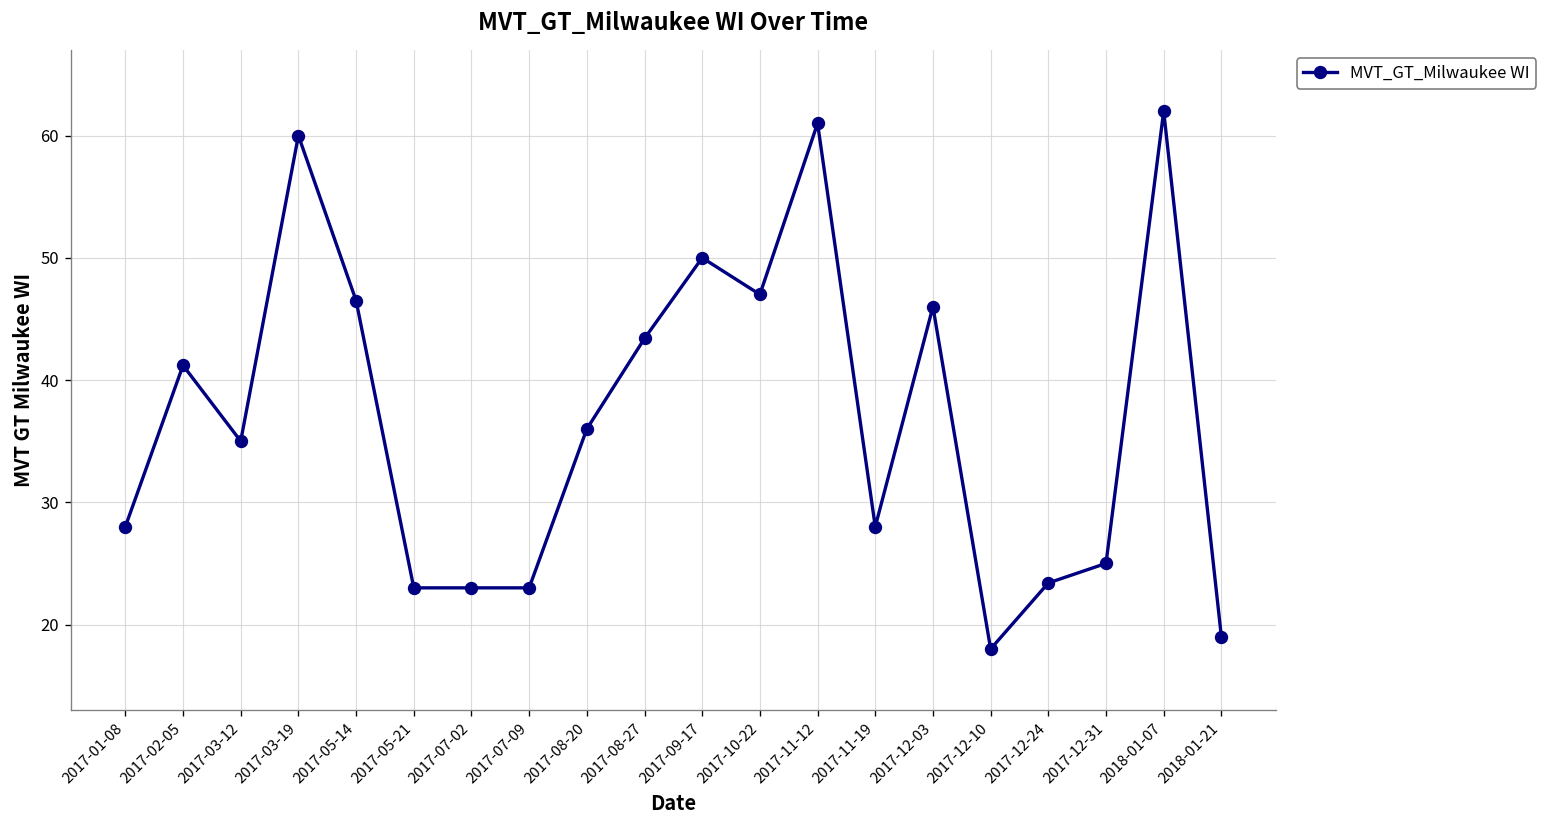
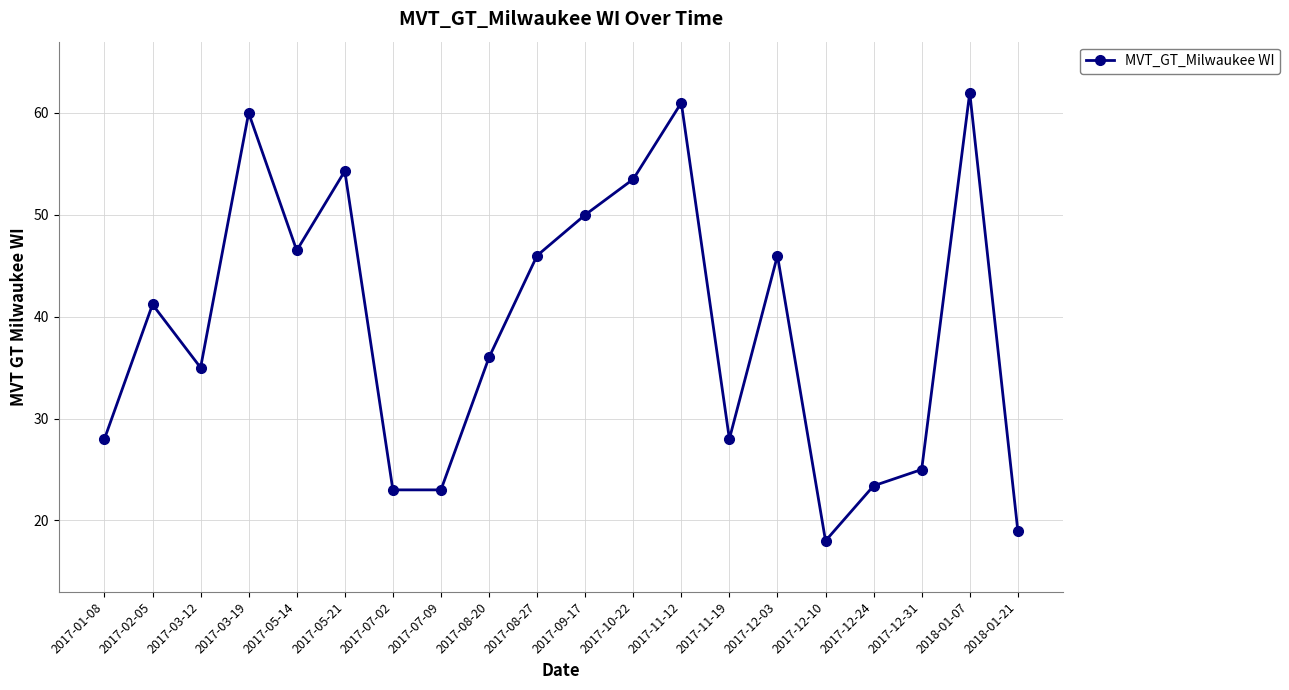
  {
    "2017-01-08": 28.0,
    "2017-02-05": 41.2,
    "2017-03-12": 35.0,
    "2017-03-19": 60.0,
    "2017-05-14": 46.5,
-   "2017-05-21": 23.0,
+   "2017-05-21": 54.3,
    "2017-07-02": 23.0,
    "2017-07-09": 23.0,
    "2017-08-20": 36.0,
-   "2017-08-27": 43.4,
+   "2017-08-27": 46.0,
    "2017-09-17": 50.0,
-   "2017-10-22": 47.0,
+   "2017-10-22": 53.5,
    "2017-11-12": 61.0,
    "2017-11-19": 28.0,
    "2017-12-03": 46.0,
    "2017-12-10": 18.0,
    "2017-12-24": 23.4,
    "2017-12-31": 25.0,
    "2018-01-07": 62.0,
    "2018-01-21": 19.0
  }
